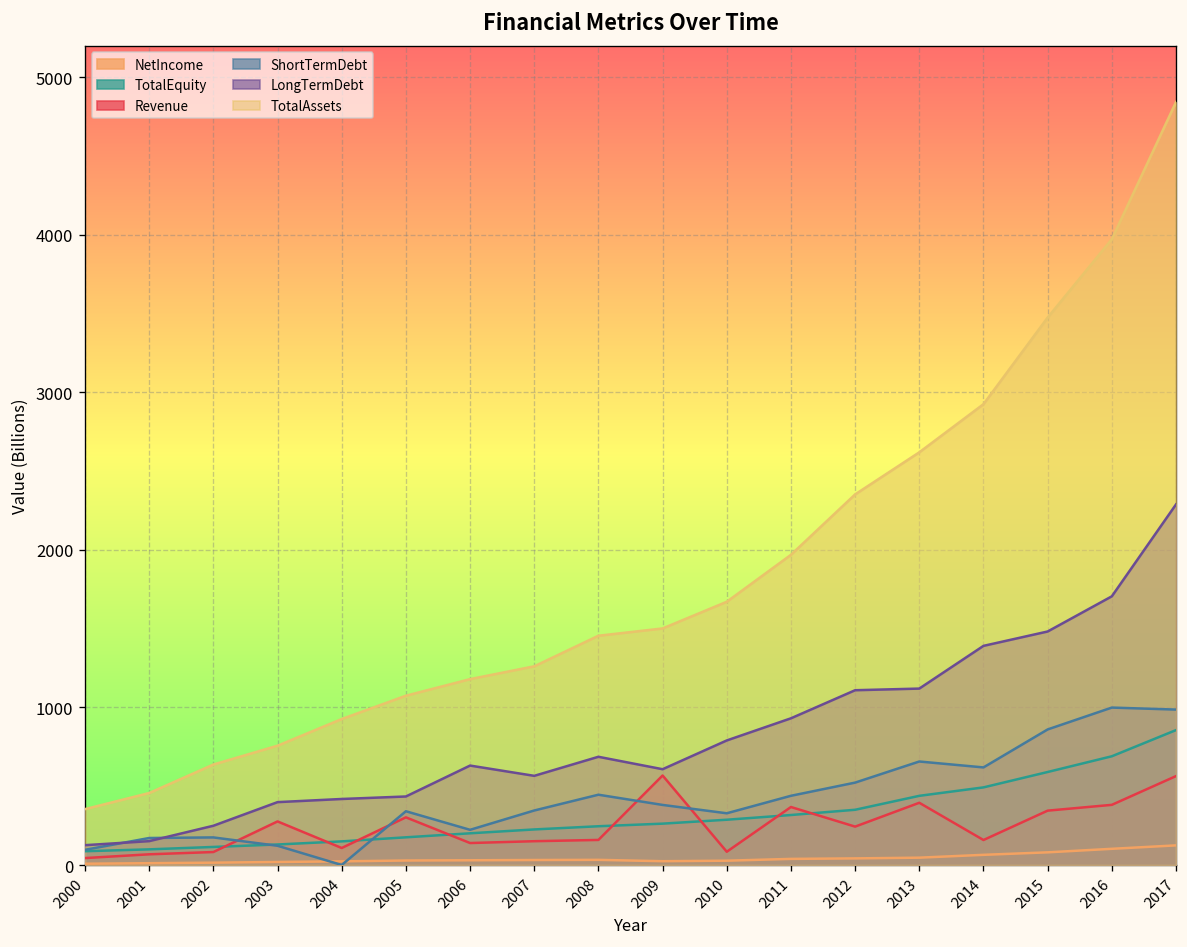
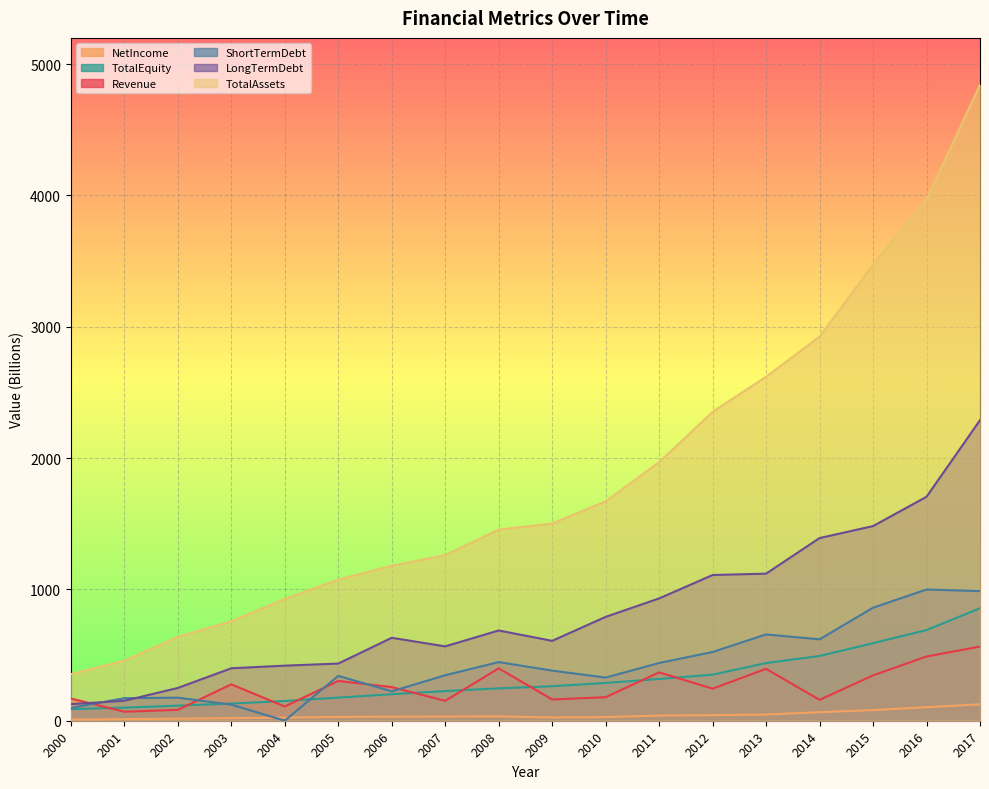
  {
    "Revenue": {
-     "2000": 40,
+     "2000": 170,
      "2001": 70,
      "2002": 80,
      "2003": 280,
      "2004": 110,
      "2005": 300,
-     "2006": 140,
+     "2006": 260,
      "2007": 150,
-     "2008": 160,
-     "2009": 570,
-     "2010": 80,
+     "2008": 400,
+     "2009": 160,
+     "2010": 180,
      "2011": 370,
      "2012": 240,
      "2013": 400,
      "2014": 160,
      "2015": 350,
-     "2016": 380,
+     "2016": 490,
      "2017": 560
    }
  }
